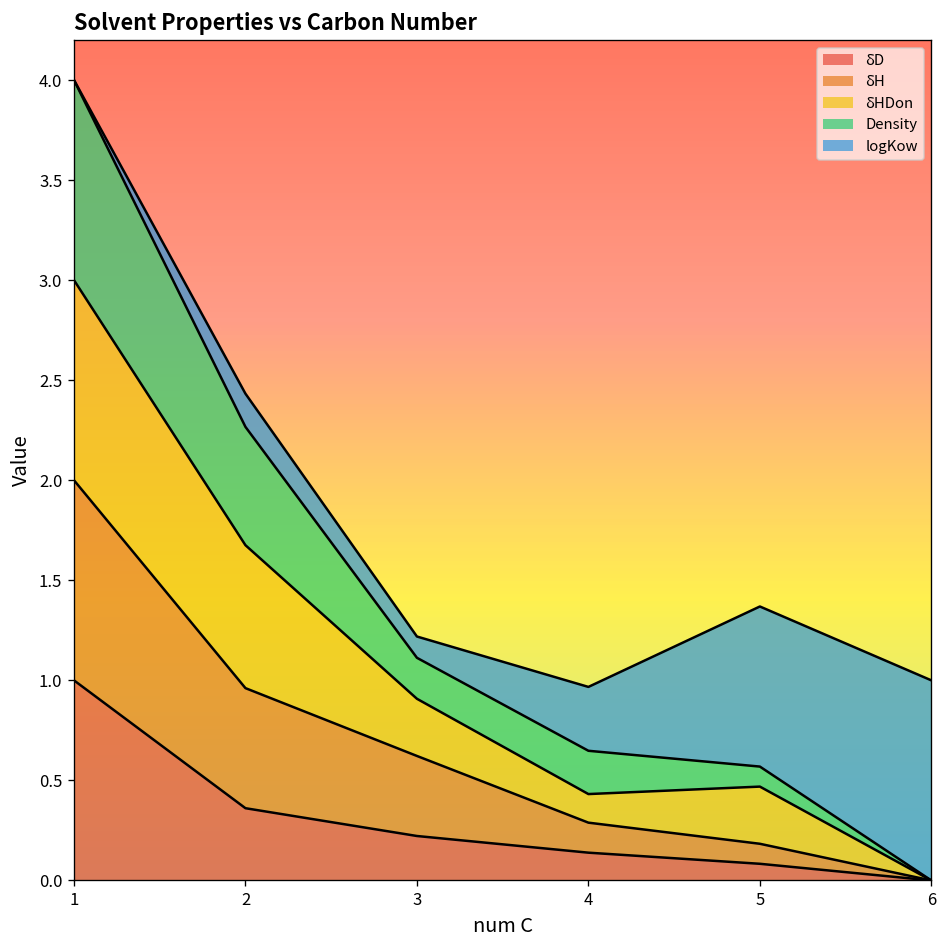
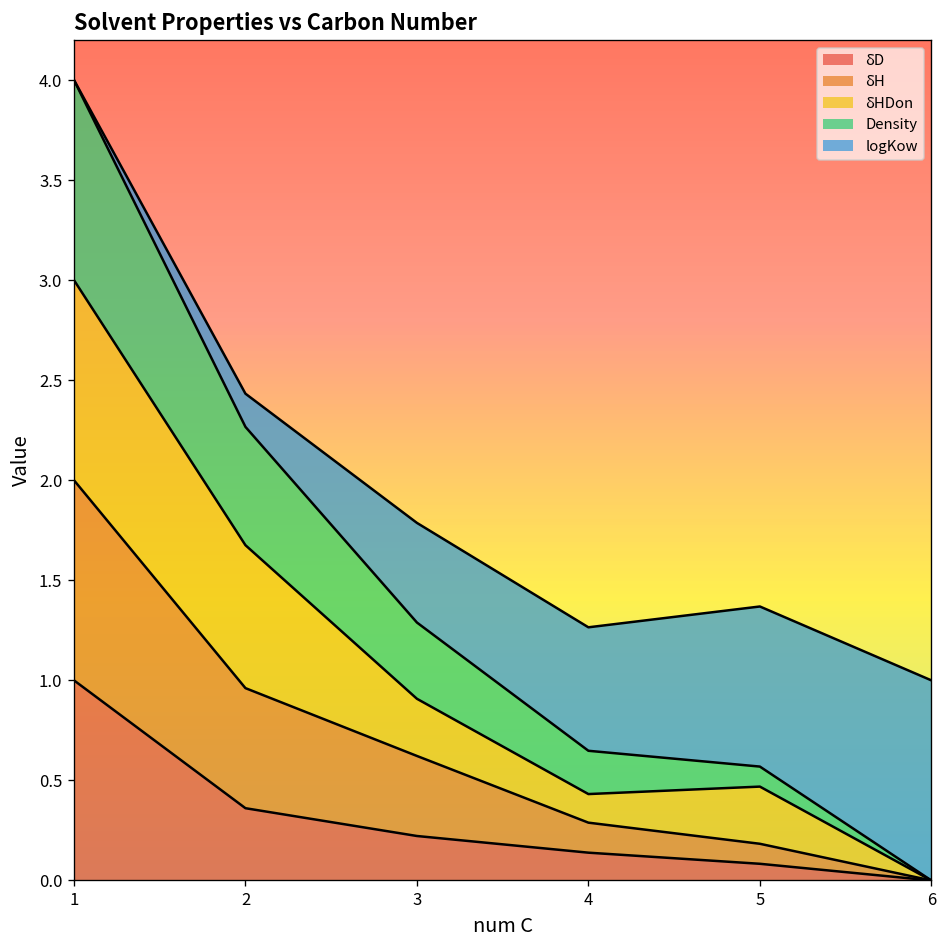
  {
    "δHDon": {
      "1": 1.00,
      "2": 0.71,
      "3": 0.29,
      "4": 0.14,
      "5": 0.29
    },
    "Density": {
      "2": 0.59,
-     "3": 0.20,
+     "3": 0.38,
      "4": 0.22,
      "5": 0.10
    },
    "logKow": {
      "2": 0.17,
-     "3": 0.11,
-     "4": 0.32,
+     "3": 0.50,
+     "4": 0.62,
      "5": 0.80,
      "6": 1.00
    }
  }
